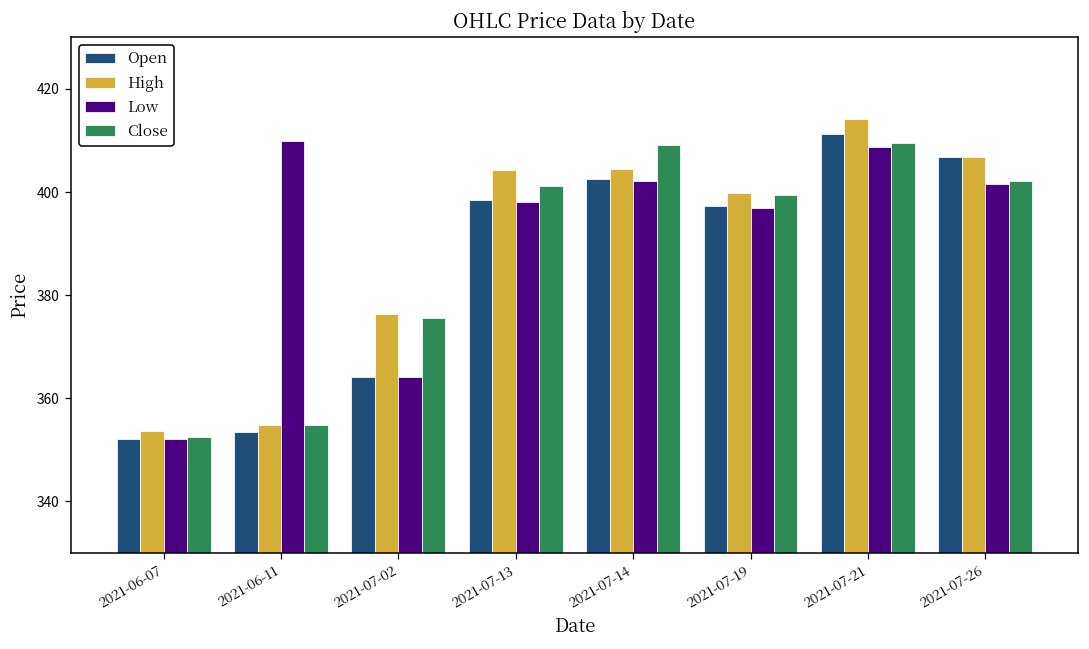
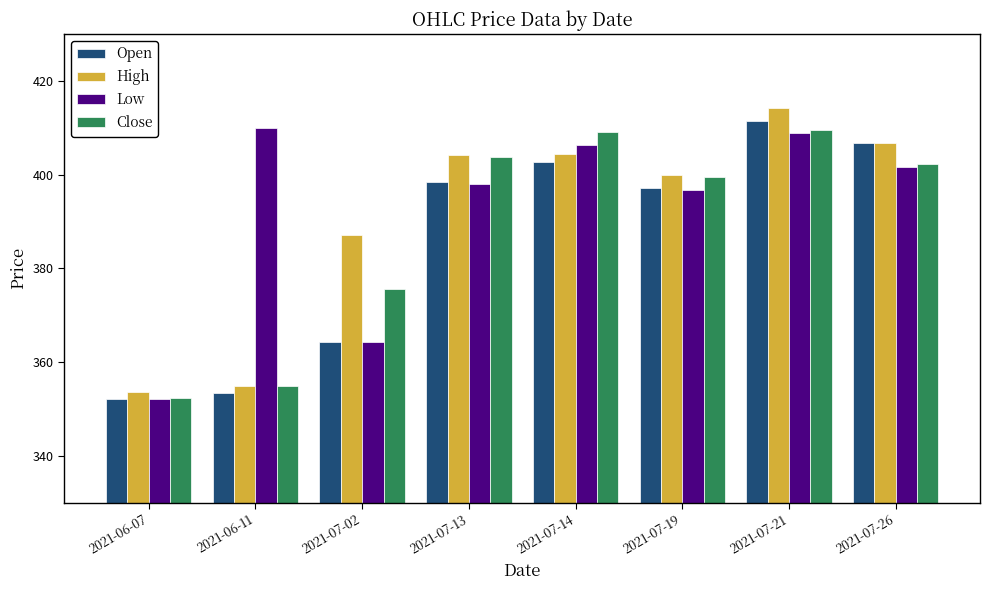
  {
    "Open": {
      "2021-06-07": 352,
      "2021-06-11": 353,
      "2021-07-02": 364,
      "2021-07-13": 398,
      "2021-07-14": 403,
      "2021-07-19": 397,
      "2021-07-21": 411,
      "2021-07-26": 407
    },
    "High": {
      "2021-06-07": 354,
      "2021-06-11": 355,
-     "2021-07-02": 376,
+     "2021-07-02": 387,
      "2021-07-13": 404,
      "2021-07-14": 404,
      "2021-07-19": 400,
      "2021-07-21": 414,
      "2021-07-26": 407
    },
    "Low": {
      "2021-06-07": 352,
      "2021-06-11": 410,
      "2021-07-02": 364,
      "2021-07-13": 398,
-     "2021-07-14": 402,
+     "2021-07-14": 406,
      "2021-07-19": 397,
      "2021-07-21": 409,
      "2021-07-26": 402
    },
    "Close": {
      "2021-06-07": 352,
      "2021-06-11": 355,
      "2021-07-02": 376,
-     "2021-07-13": 401,
+     "2021-07-13": 404,
      "2021-07-14": 409,
      "2021-07-19": 399,
      "2021-07-21": 410,
      "2021-07-26": 402
    }
  }
